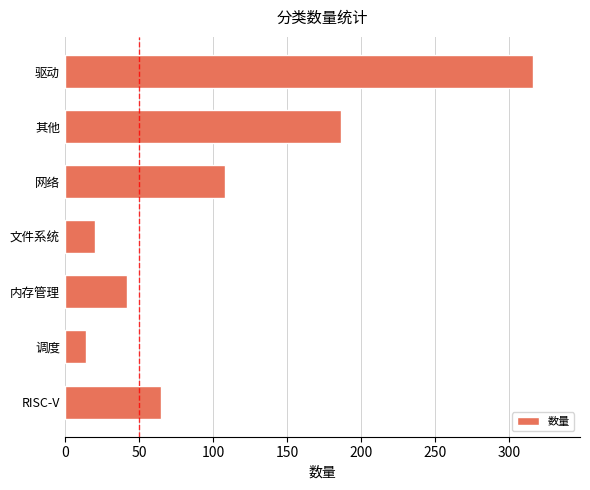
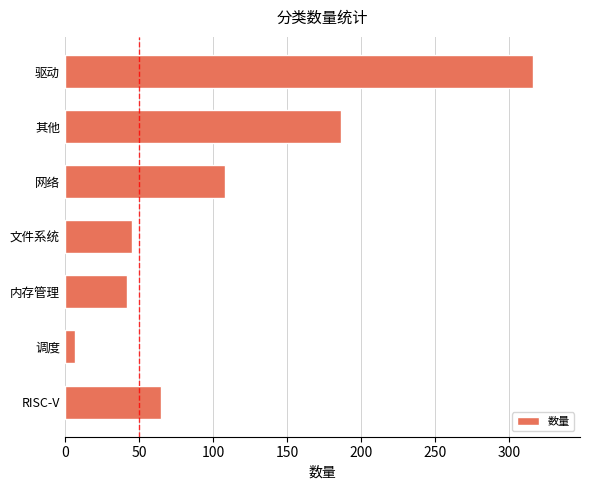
  {
    "驱动": 316,
    "其他": 186,
    "网络": 108,
-   "文件系统": 20,
+   "文件系统": 45,
    "内存管理": 42,
-   "调度": 14,
+   "调度": 7,
    "RISC-V": 65
  }
